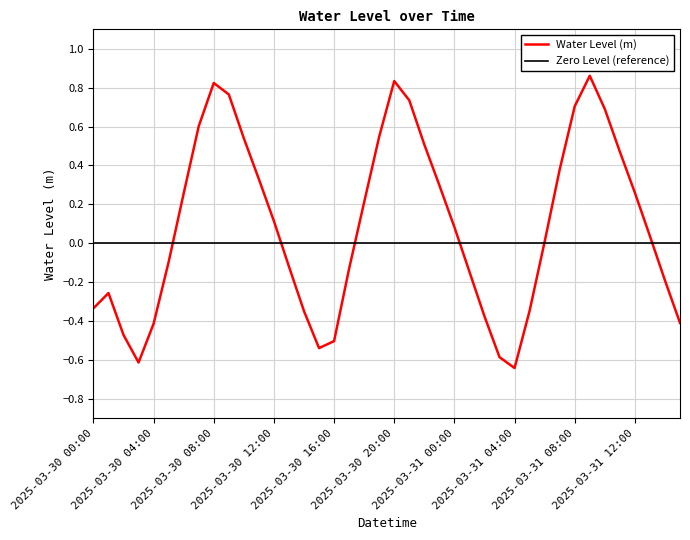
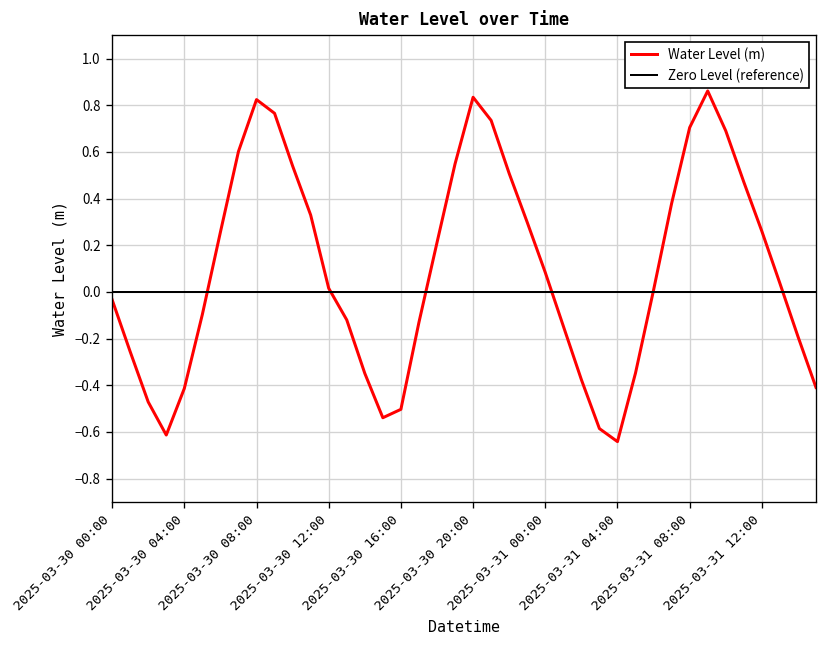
  {
-   "2025-03-30 00:00": -0.33,
+   "2025-03-30 00:00": -0.03,
    "2025-03-30 04:00": -0.41,
    "2025-03-30 08:00": 0.82,
-   "2025-03-30 12:00": 0.11,
+   "2025-03-30 12:00": 0.02,
    "2025-03-30 16:00": -0.50,
    "2025-03-30 20:00": 0.83,
    "2025-03-31 00:00": 0.08,
    "2025-03-31 04:00": -0.64,
    "2025-03-31 08:00": 0.70,
    "2025-03-31 12:00": 0.26
  }
